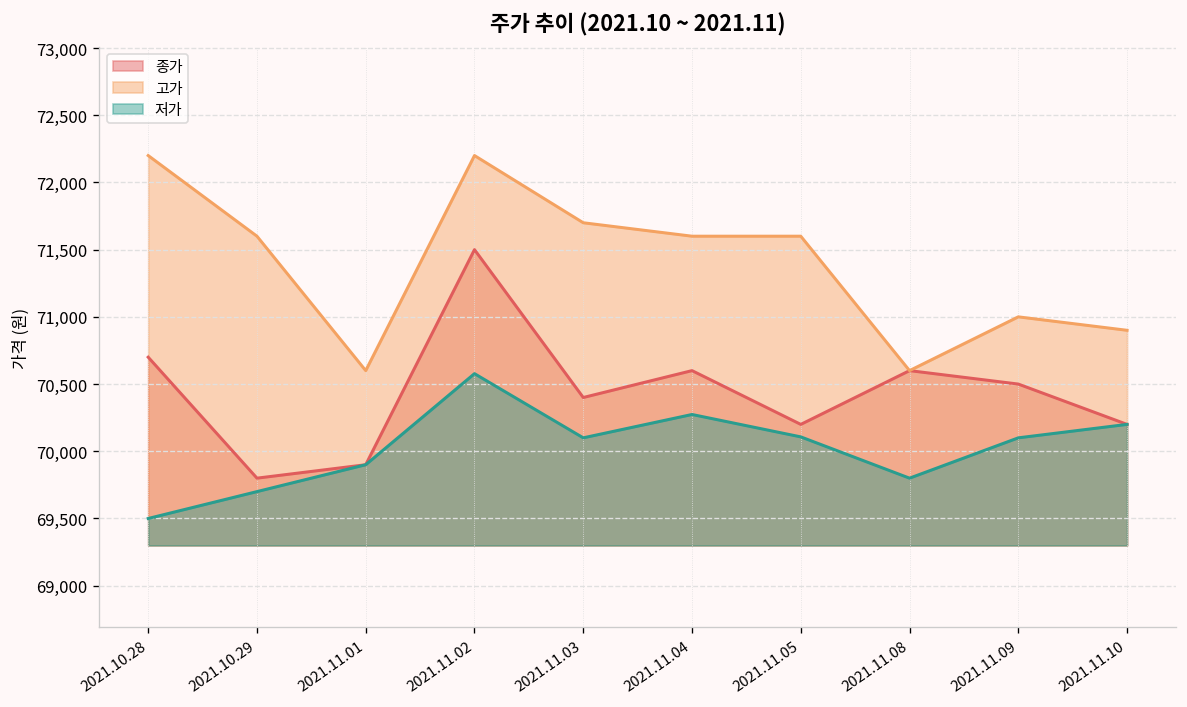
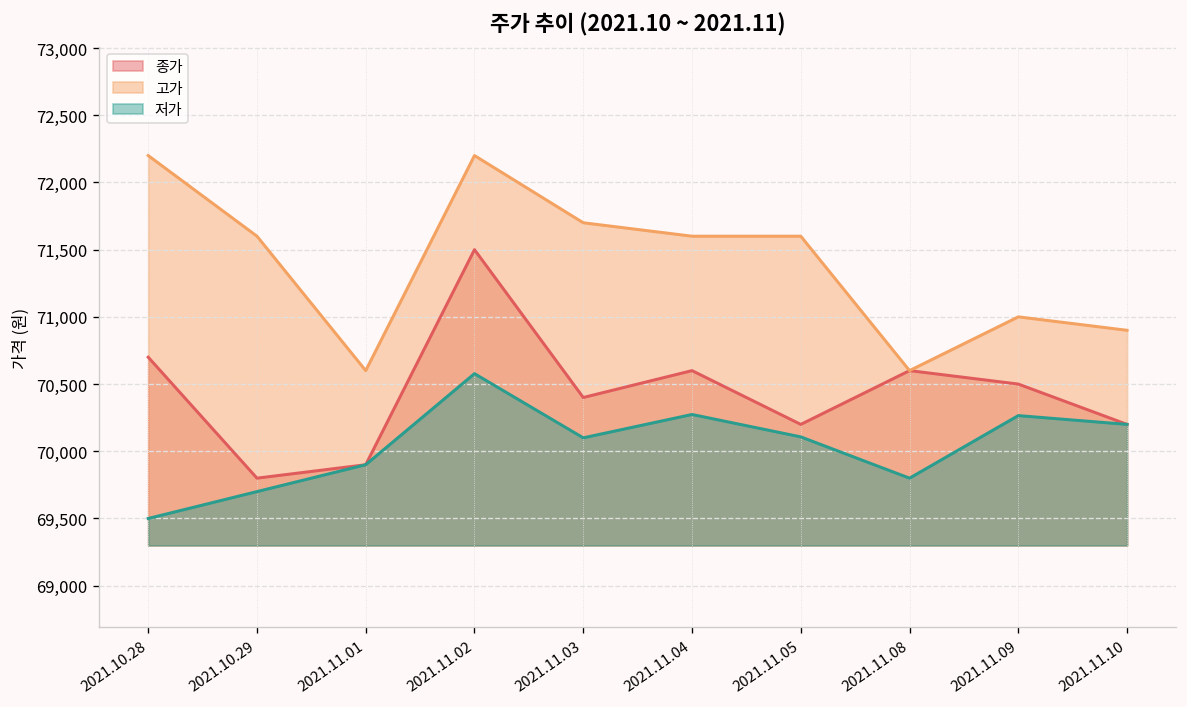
  {
    "저가": {
      "2021.10.28": "69,500",
      "2021.10.29": "69,700",
      "2021.11.02": "70,580",
      "2021.11.03": "70,100",
      "2021.11.04": "70,270",
      "2021.11.05": "70,110",
      "2021.11.08": "69,800",
-     "2021.11.09": "70,100"
+     "2021.11.09": "70,270"
    }
  }
